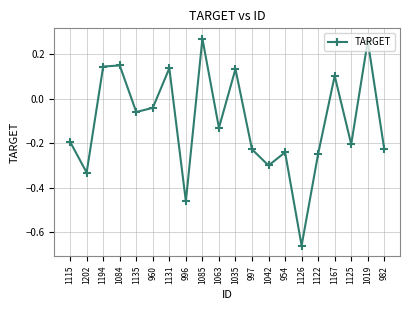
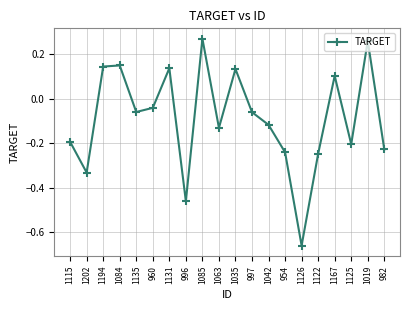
  {
    "1115": -0.19,
    "1202": -0.33,
    "1194": 0.15,
    "1084": 0.15,
    "1135": -0.06,
    "960": -0.04,
    "1131": 0.14,
    "996": -0.46,
    "1085": 0.27,
    "1063": -0.13,
    "1035": 0.13,
-   "997": -0.23,
-   "1042": -0.30,
+   "997": -0.06,
+   "1042": -0.12,
    "954": -0.24,
    "1126": -0.66,
    "1122": -0.25,
    "1167": 0.10,
    "1125": -0.20,
    "982": -0.23
  }
